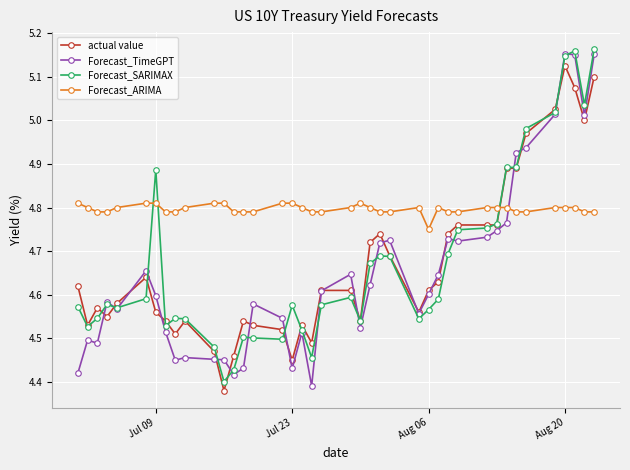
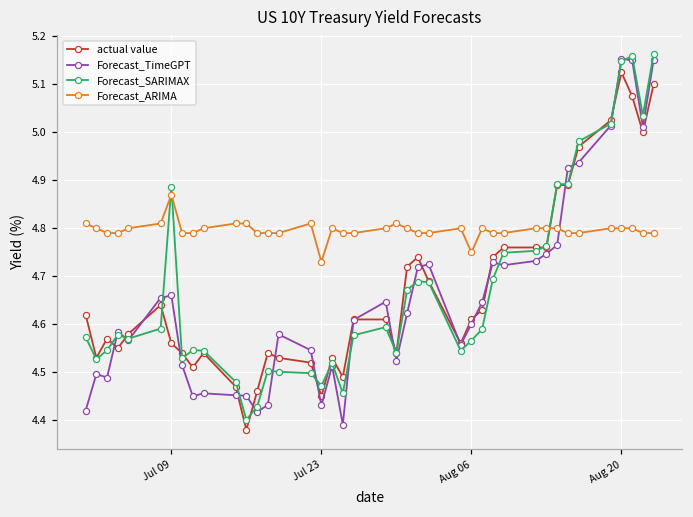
  {
    "actual value": {
      "Jul 09": 4.56,
      "Jul 23": 4.45,
      "Aug 06": 4.61,
      "Aug 20": 5.13
    },
    "Forecast_TimeGPT": {
-     "Jul 09": 4.60,
+     "Jul 09": 4.66,
      "Jul 23": 4.43,
      "Aug 06": 4.60
    },
    "Forecast_SARIMAX": {
      "Jul 09": 4.89,
-     "Jul 23": 4.58,
+     "Jul 23": 4.47,
      "Aug 06": 4.57
    },
    "Forecast_ARIMA": {
-     "Jul 09": 4.81,
-     "Jul 23": 4.81,
+     "Jul 09": 4.87,
+     "Jul 23": 4.73,
      "Aug 06": 4.75,
      "Aug 20": 4.80
    }
  }
